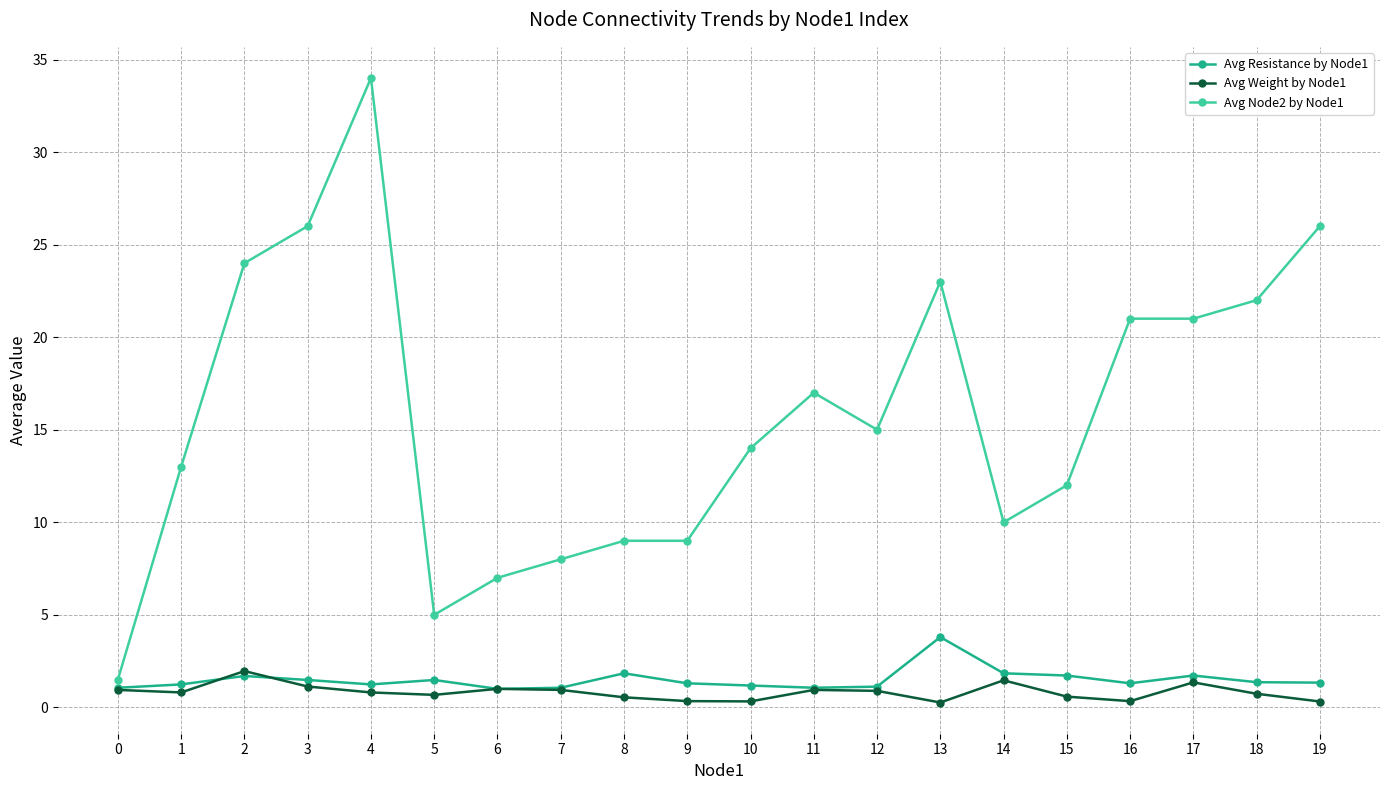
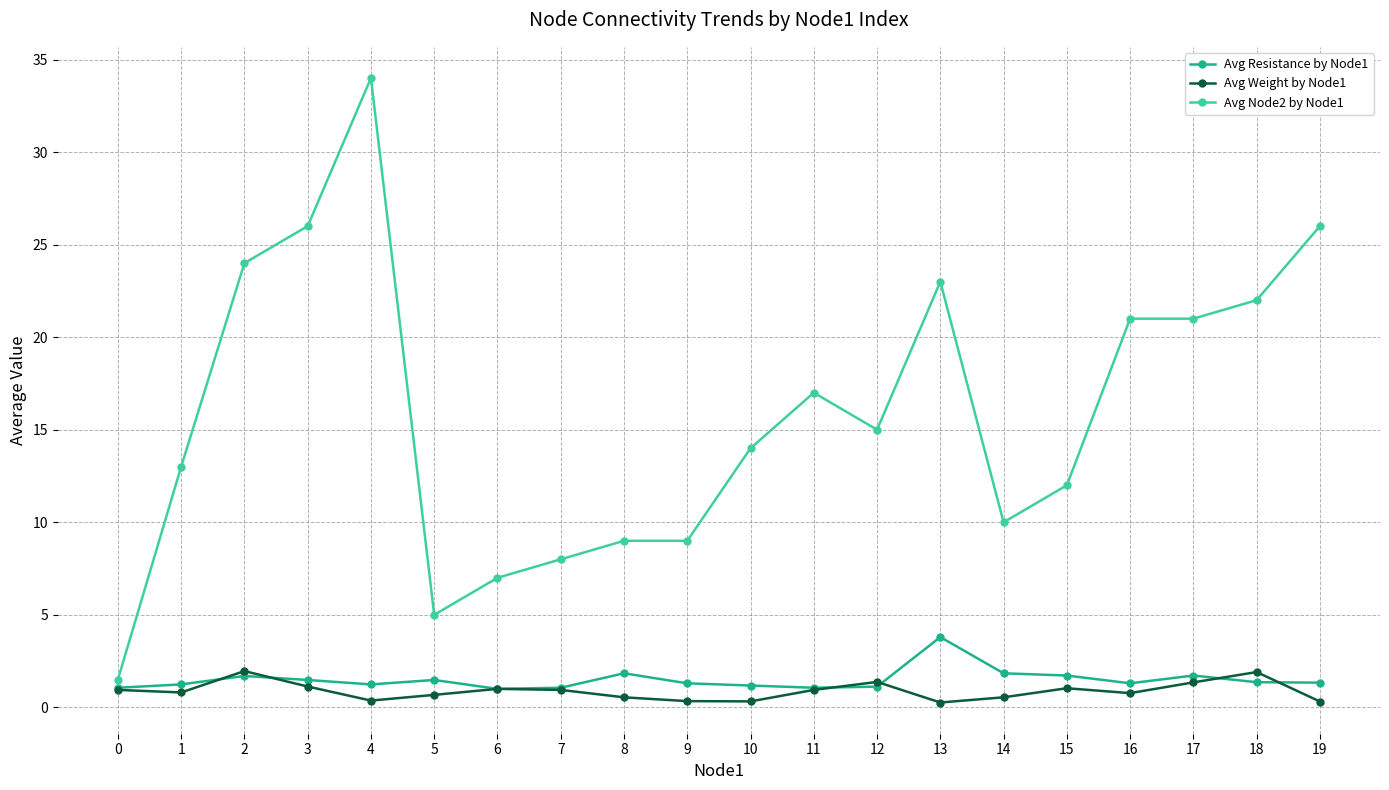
  {
    "Avg Weight by Node1": {
      "1": 0.8,
      "2": 2.0,
      "3": 1.1,
-     "4": 0.8,
+     "4": 0.4,
      "5": 0.7,
      "8": 0.5,
      "9": 0.3,
      "10": 0.3,
-     "12": 0.9,
+     "12": 1.4,
      "13": 0.3,
-     "14": 1.5,
-     "15": 0.6,
-     "16": 0.3,
+     "14": 0.5,
+     "15": 1.0,
+     "16": 0.8,
      "17": 1.4,
-     "18": 0.7,
+     "18": 1.9,
      "19": 0.3
    }
  }
